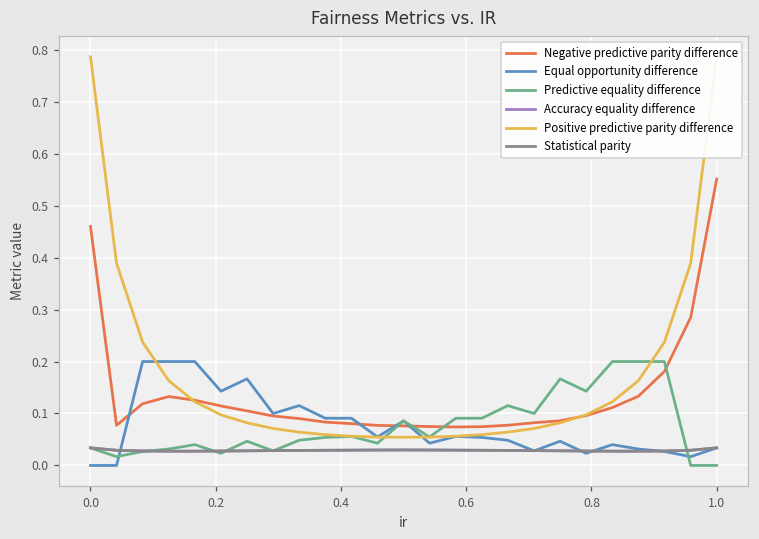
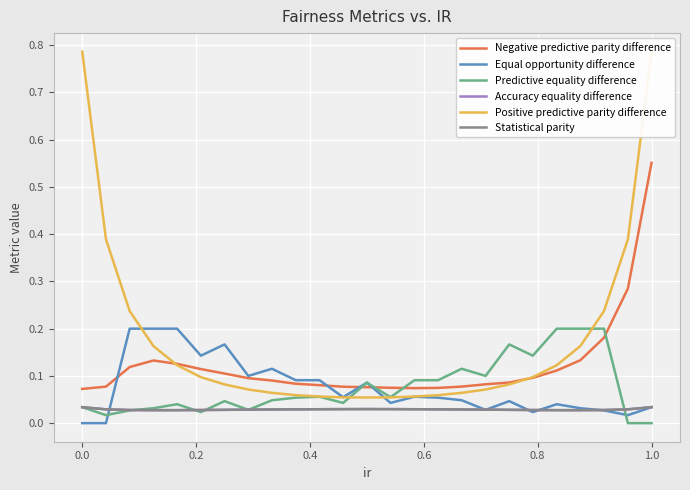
  {
    "Negative predictive parity difference": {
-     "0.0": 0.46,
+     "0.0": 0.07,
      "1.0": 0.55
    },
    "Equal opportunity difference": {
      "0.0": 0.00
    },
    "Positive predictive parity difference": {
      "0.0": 0.79
    }
  }
